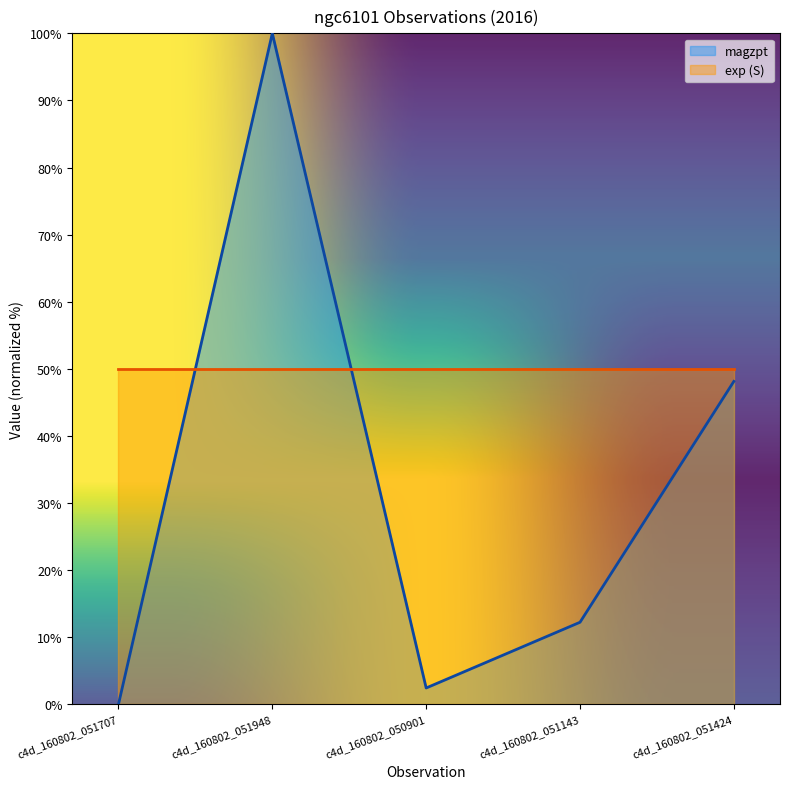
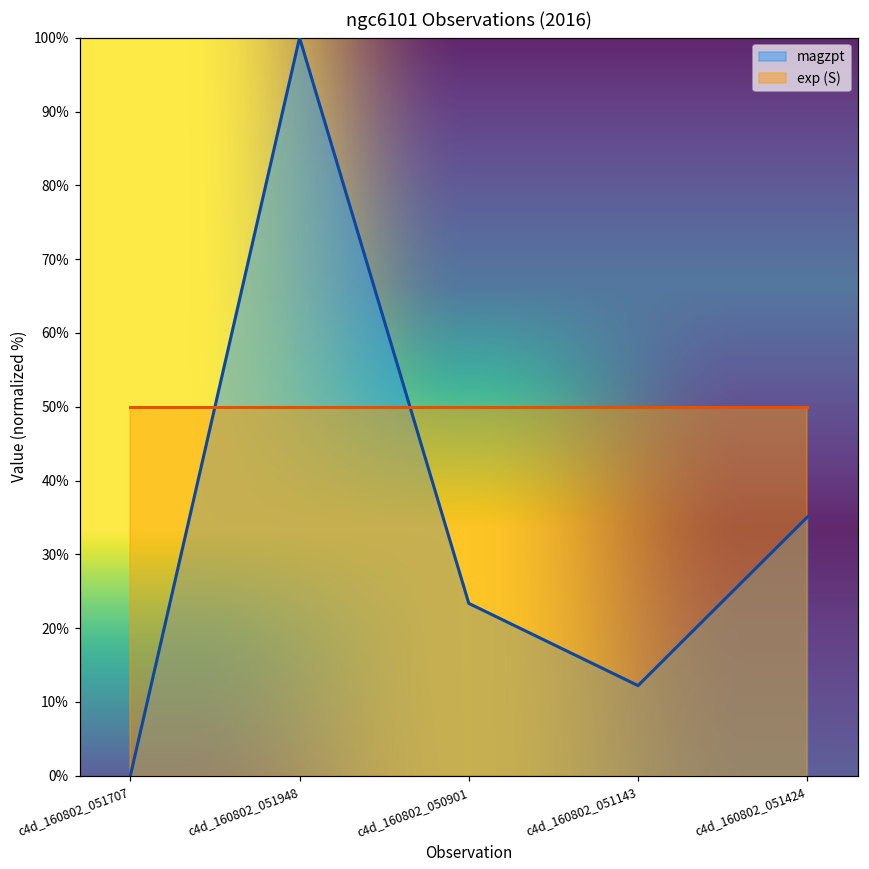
  {
    "magzpt": {
      "c4d_160802_051707": "0%",
      "c4d_160802_051948": "100%",
-     "c4d_160802_050901": "2%",
+     "c4d_160802_050901": "23%",
      "c4d_160802_051143": "12%",
-     "c4d_160802_051424": "48%"
+     "c4d_160802_051424": "35%"
    },
    "exp (S)": {
      "c4d_160802_051707": "50%",
      "c4d_160802_051948": "50%",
      "c4d_160802_050901": "50%",
      "c4d_160802_051143": "50%",
      "c4d_160802_051424": "50%"
    }
  }
